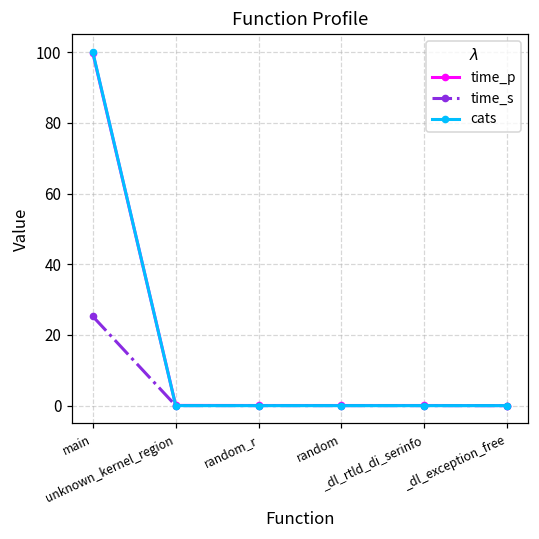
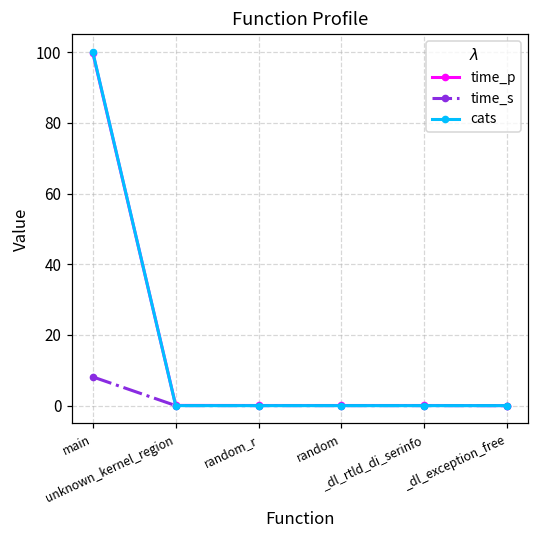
  {
    "time_s": {
-     "main": 25
+     "main": 8
    }
  }
